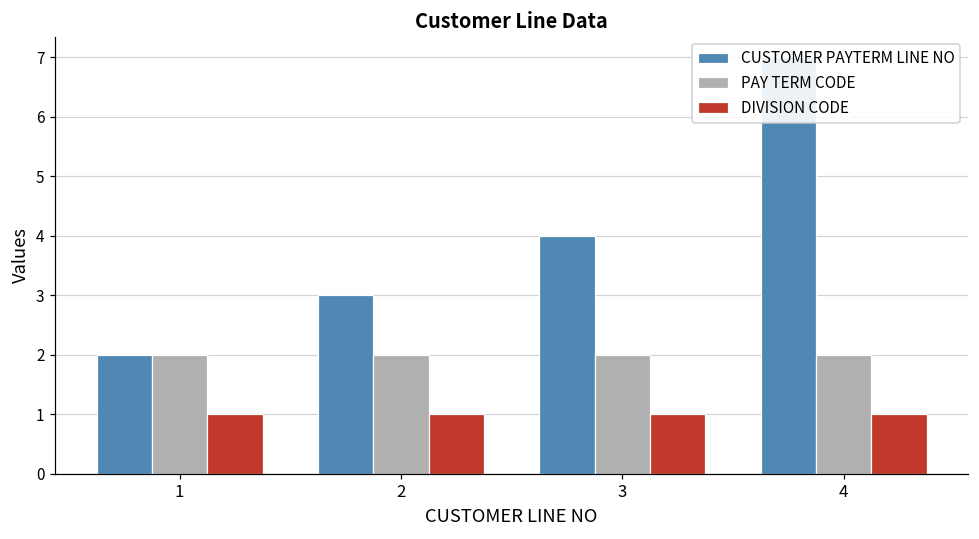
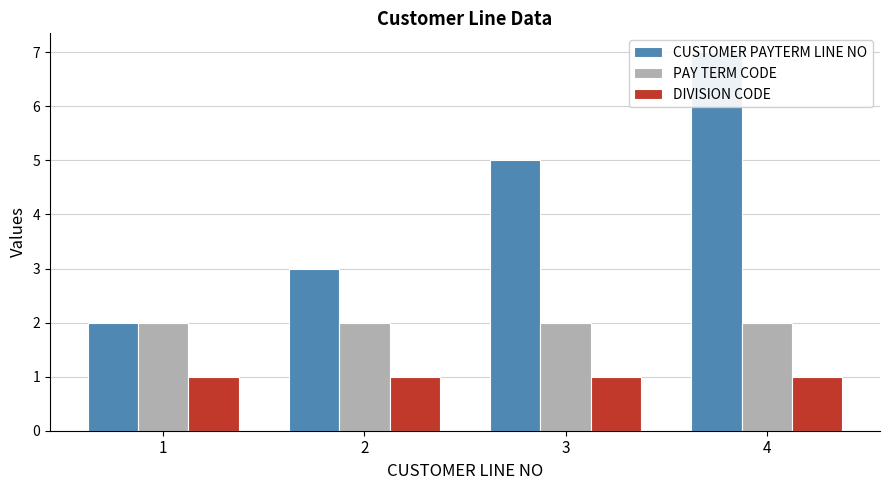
  {
    "CUSTOMER PAYTERM LINE NO": {
      "1": 2,
      "2": 3,
-     "3": 4
+     "3": 5
    },
    "PAY TERM CODE": {
      "1": 2,
      "2": 2,
      "3": 2,
      "4": 2
    },
    "DIVISION CODE": {
      "1": 1,
      "2": 1,
      "3": 1,
      "4": 1
    }
  }
